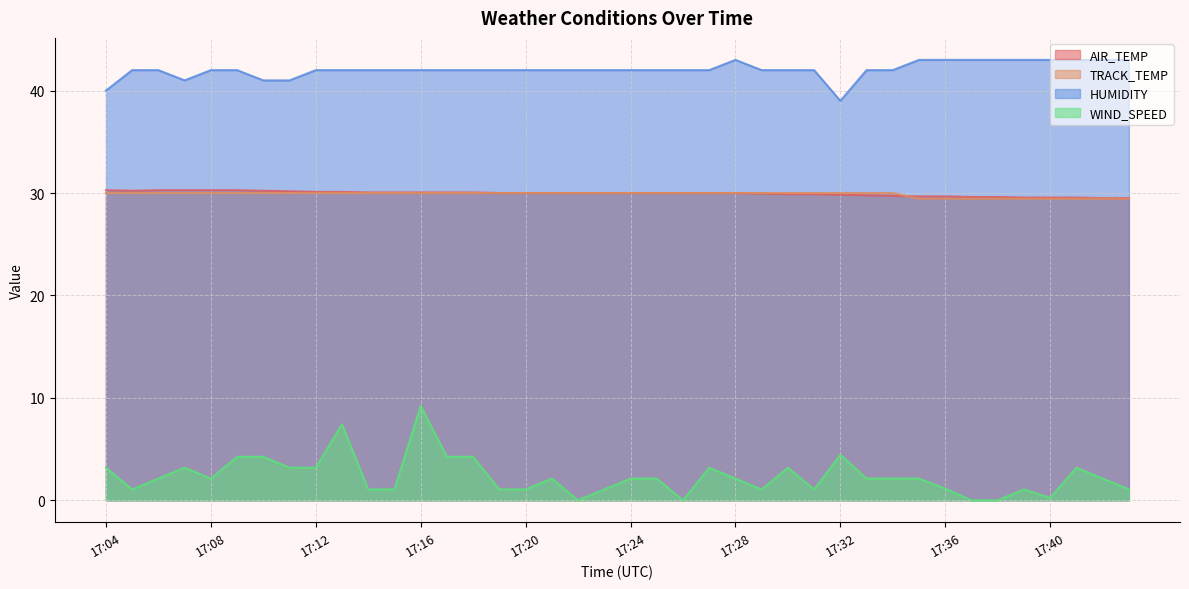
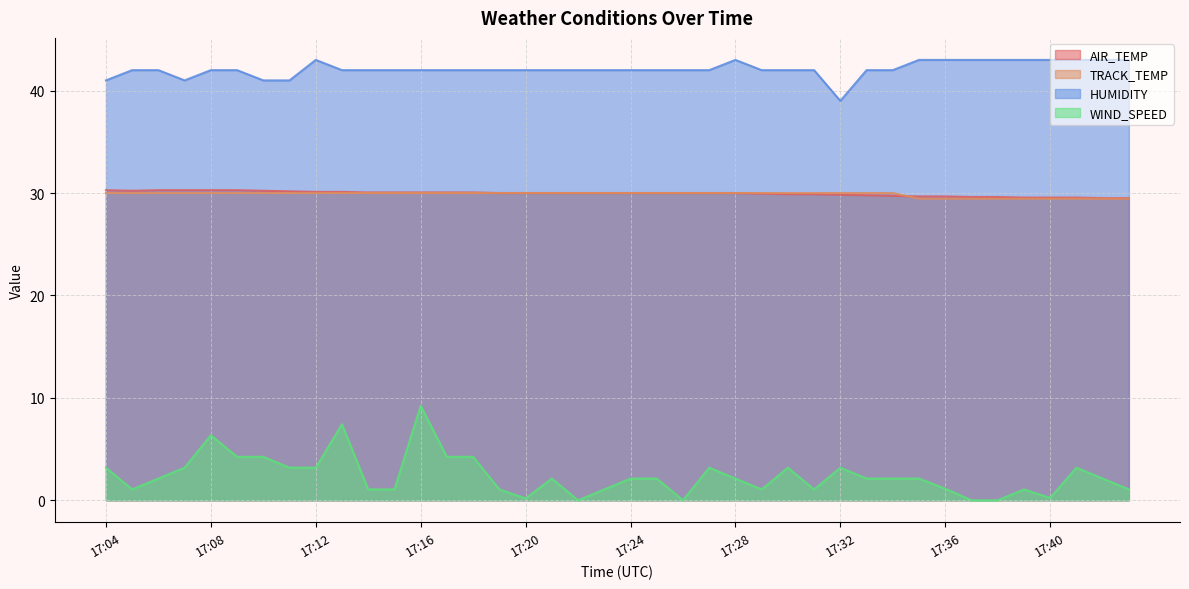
  {
    "HUMIDITY": {
-     "17:04": 40,
+     "17:04": 41,
      "17:08": 42,
-     "17:12": 42,
+     "17:12": 43,
      "17:16": 42,
      "17:20": 42,
      "17:24": 42,
      "17:28": 43,
      "17:32": 39,
      "17:36": 43
    },
    "WIND_SPEED": {
      "17:04": 3.2,
-     "17:08": 2.1,
+     "17:08": 6.4,
      "17:12": 3.2,
      "17:16": 9.2,
-     "17:20": 1.1,
+     "17:20": 0.2,
      "17:24": 2.1,
      "17:28": 2.1,
-     "17:32": 4.4,
+     "17:32": 3.2,
      "17:36": 1.1,
      "17:40": 0.2
    }
  }
